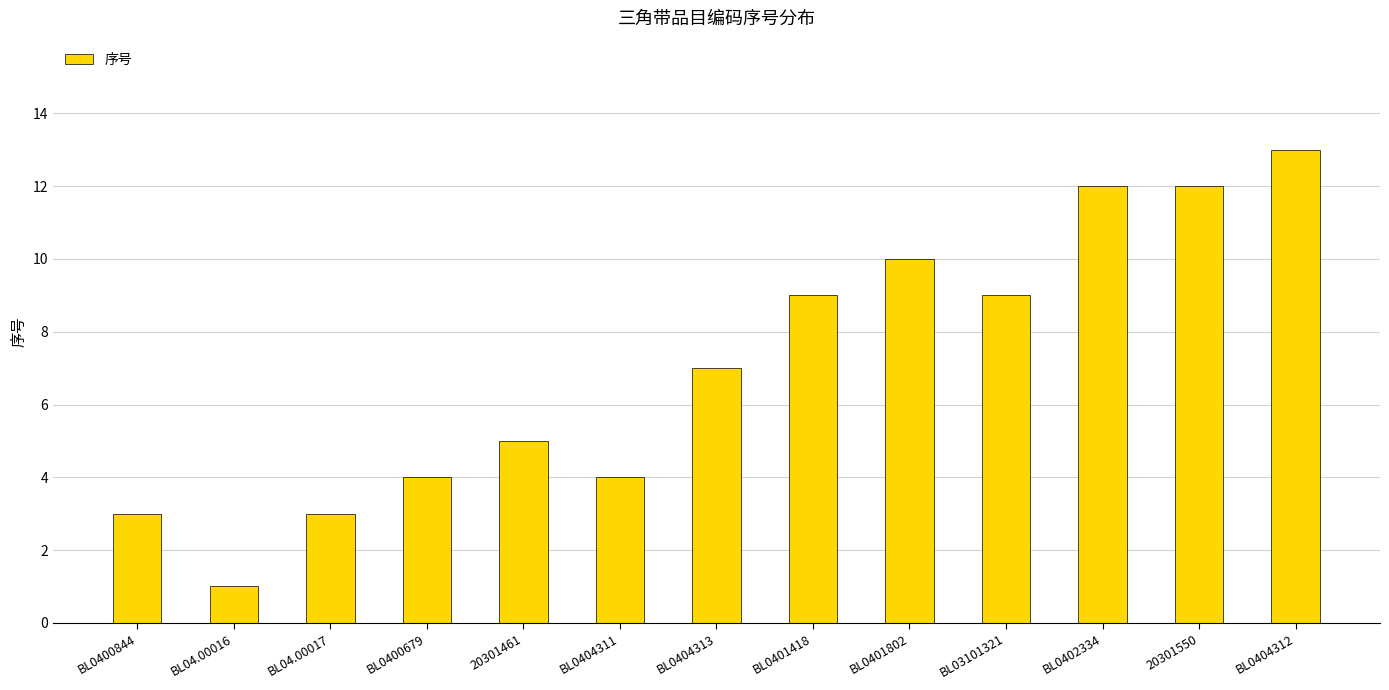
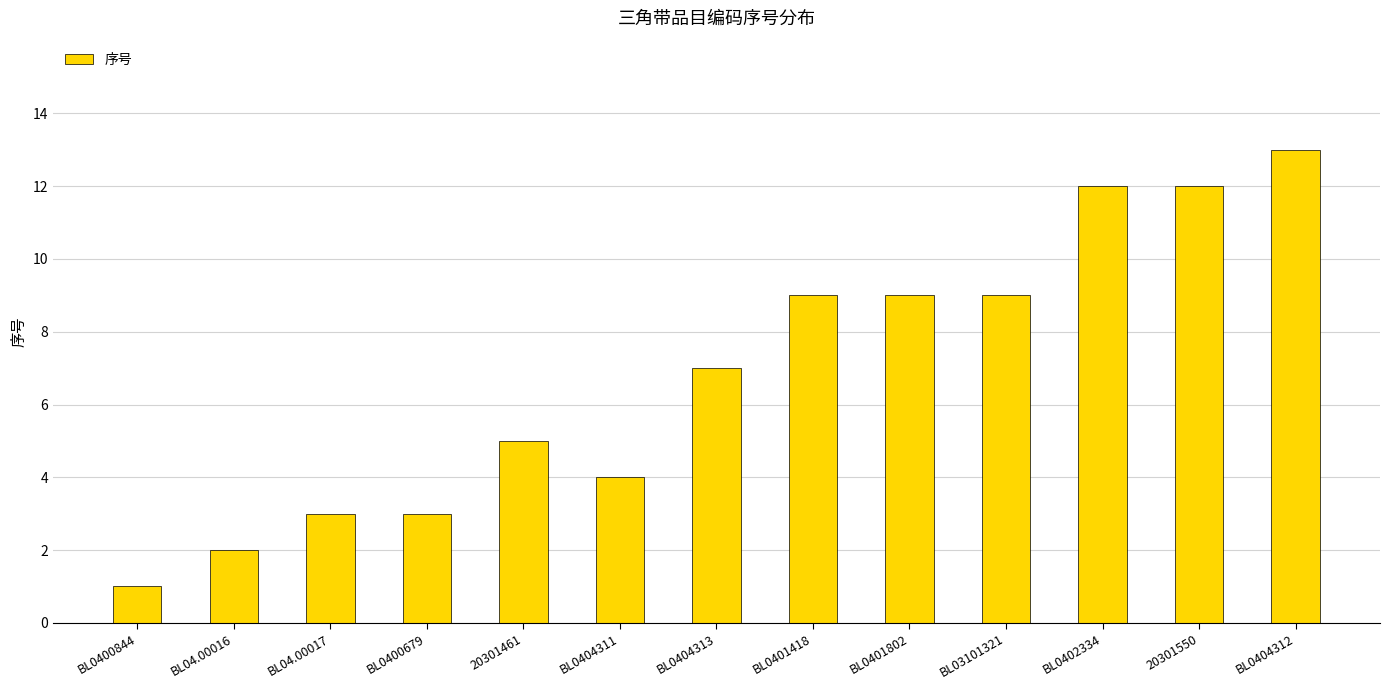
  {
-   "BL0400844": 3,
-   "BL04.00016": 1,
+   "BL0400844": 1,
+   "BL04.00016": 2,
    "BL04.00017": 3,
-   "BL0400679": 4,
+   "BL0400679": 3,
    "20301461": 5,
    "BL0404311": 4,
    "BL0404313": 7,
    "BL0401418": 9,
-   "BL0401802": 10,
+   "BL0401802": 9,
    "BL03101321": 9,
    "BL0402334": 12,
    "20301550": 12,
    "BL0404312": 13
  }
